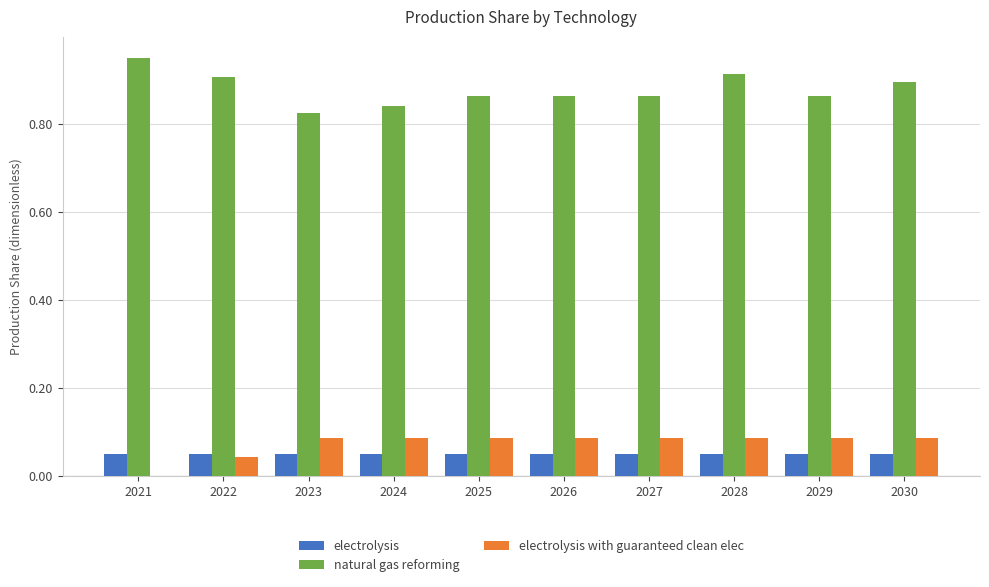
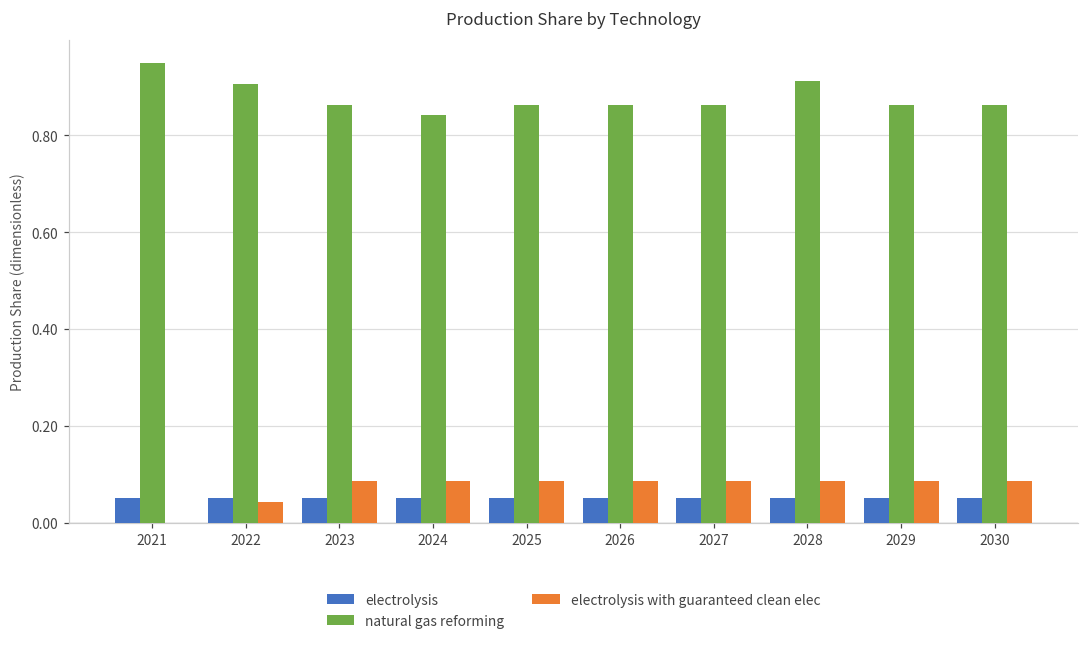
  {
    "electrolysis": {
      "2021": 0.05,
      "2022": 0.05,
      "2023": 0.05,
      "2024": 0.05,
      "2025": 0.05,
      "2026": 0.05,
      "2027": 0.05,
      "2028": 0.05,
      "2029": 0.05,
      "2030": 0.05
    },
    "natural gas reforming": {
      "2021": 0.95,
      "2022": 0.91,
-     "2023": 0.83,
+     "2023": 0.86,
      "2024": 0.84,
      "2025": 0.86,
      "2026": 0.86,
      "2027": 0.86,
      "2028": 0.91,
      "2029": 0.86,
-     "2030": 0.89
+     "2030": 0.86
    },
    "electrolysis with guaranteed clean elec": {
      "2021": 0.00,
      "2022": 0.04,
      "2023": 0.09,
      "2024": 0.09,
      "2025": 0.09,
      "2026": 0.09,
      "2027": 0.09,
      "2028": 0.09,
      "2029": 0.09,
      "2030": 0.09
    }
  }
